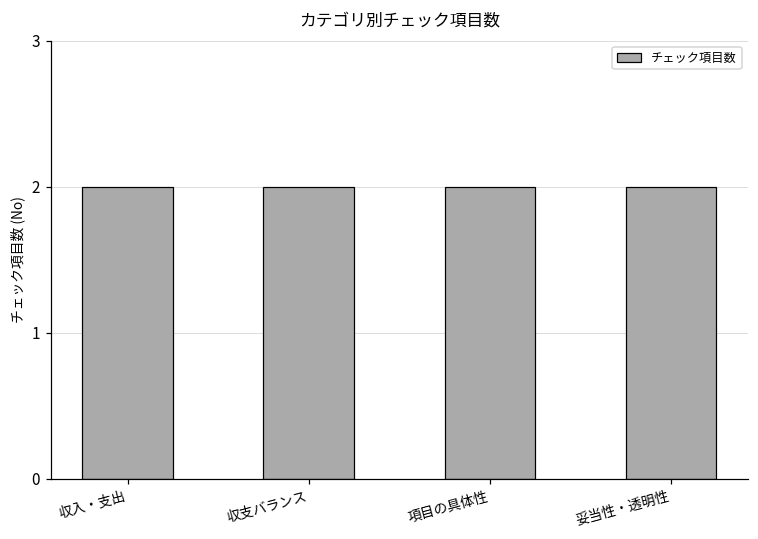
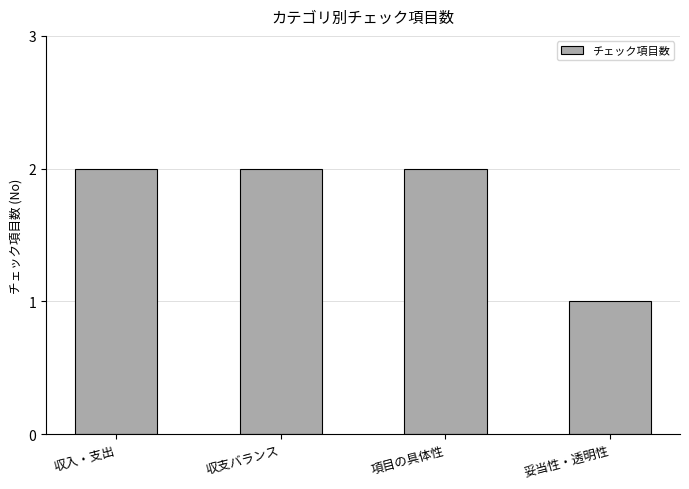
  {
    "収入・支出": 2,
    "収支バランス": 2,
    "項目の具体性": 2,
-   "妥当性・透明性": 2
+   "妥当性・透明性": 1
  }
